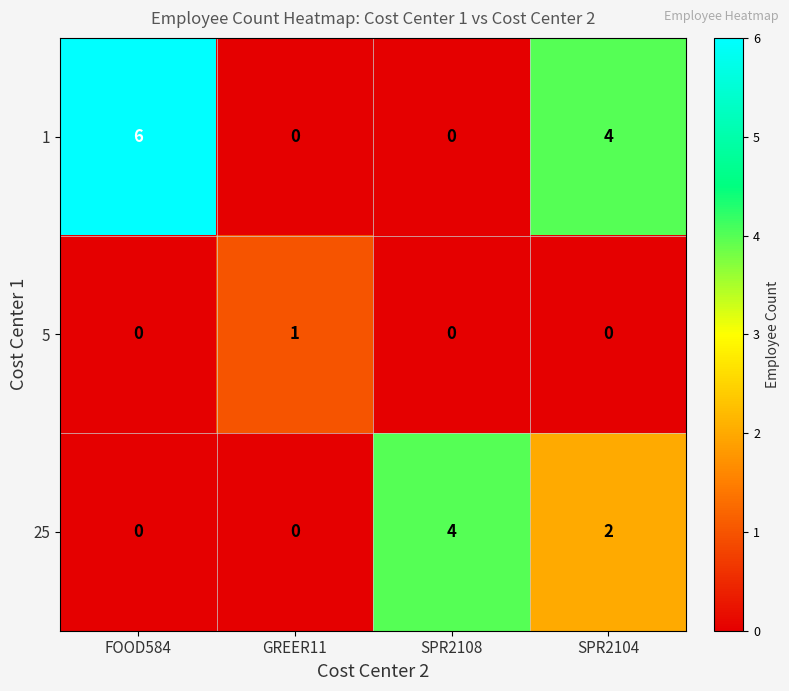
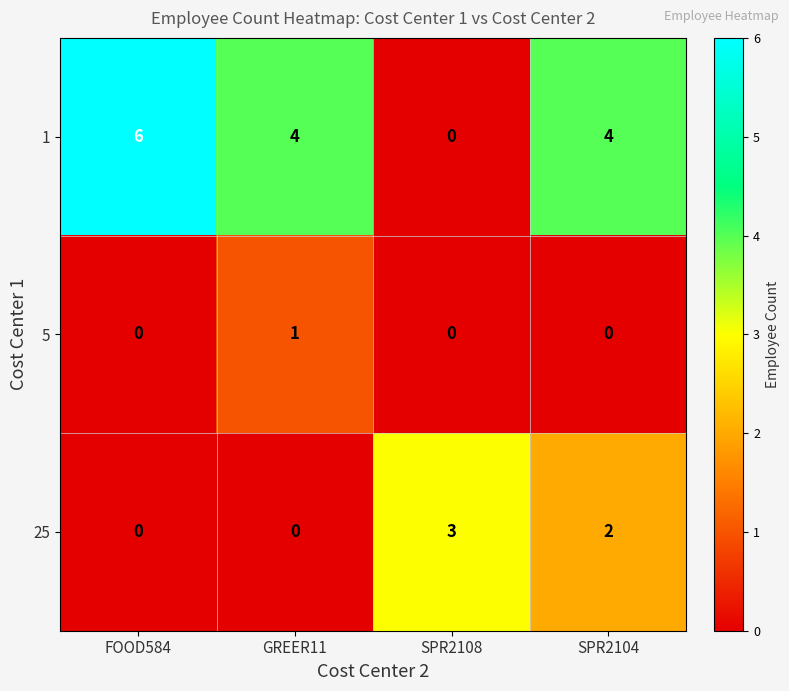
  {
    "1": {
      "FOOD584": 6,
-     "GREER11": 0,
+     "GREER11": 4,
      "SPR2108": 0,
      "SPR2104": 4
    },
    "5": {
      "FOOD584": 0,
      "GREER11": 1,
      "SPR2108": 0,
      "SPR2104": 0
    },
    "25": {
      "FOOD584": 0,
      "GREER11": 0,
-     "SPR2108": 4,
+     "SPR2108": 3,
      "SPR2104": 2
    }
  }
